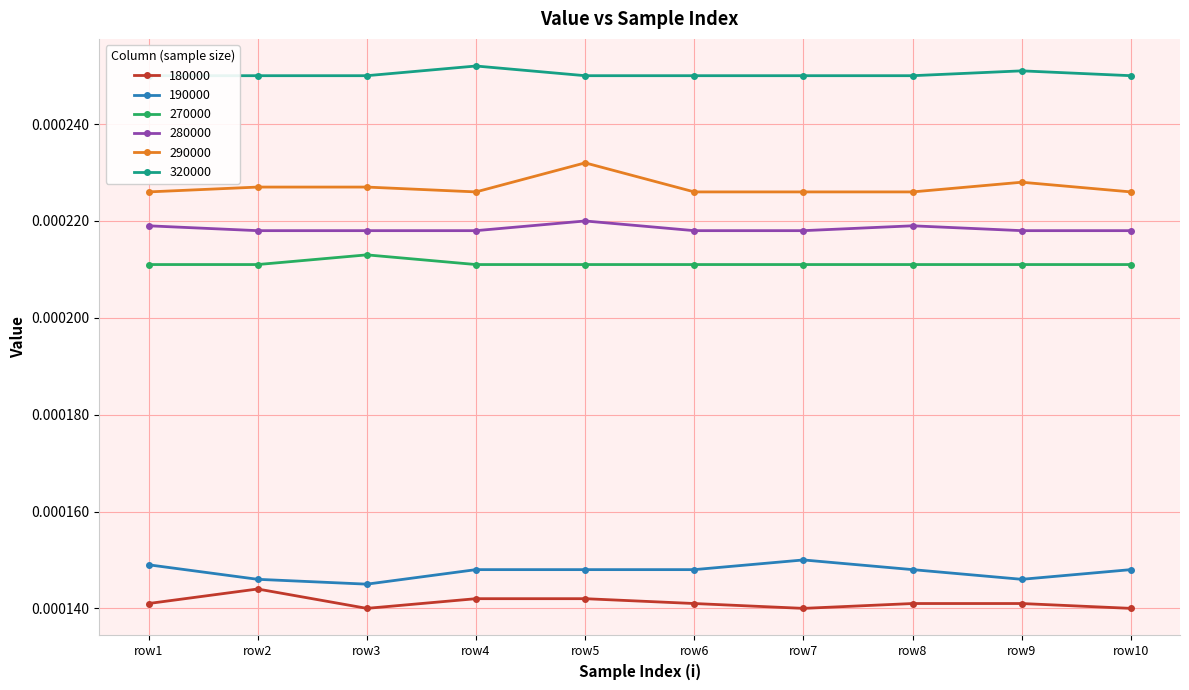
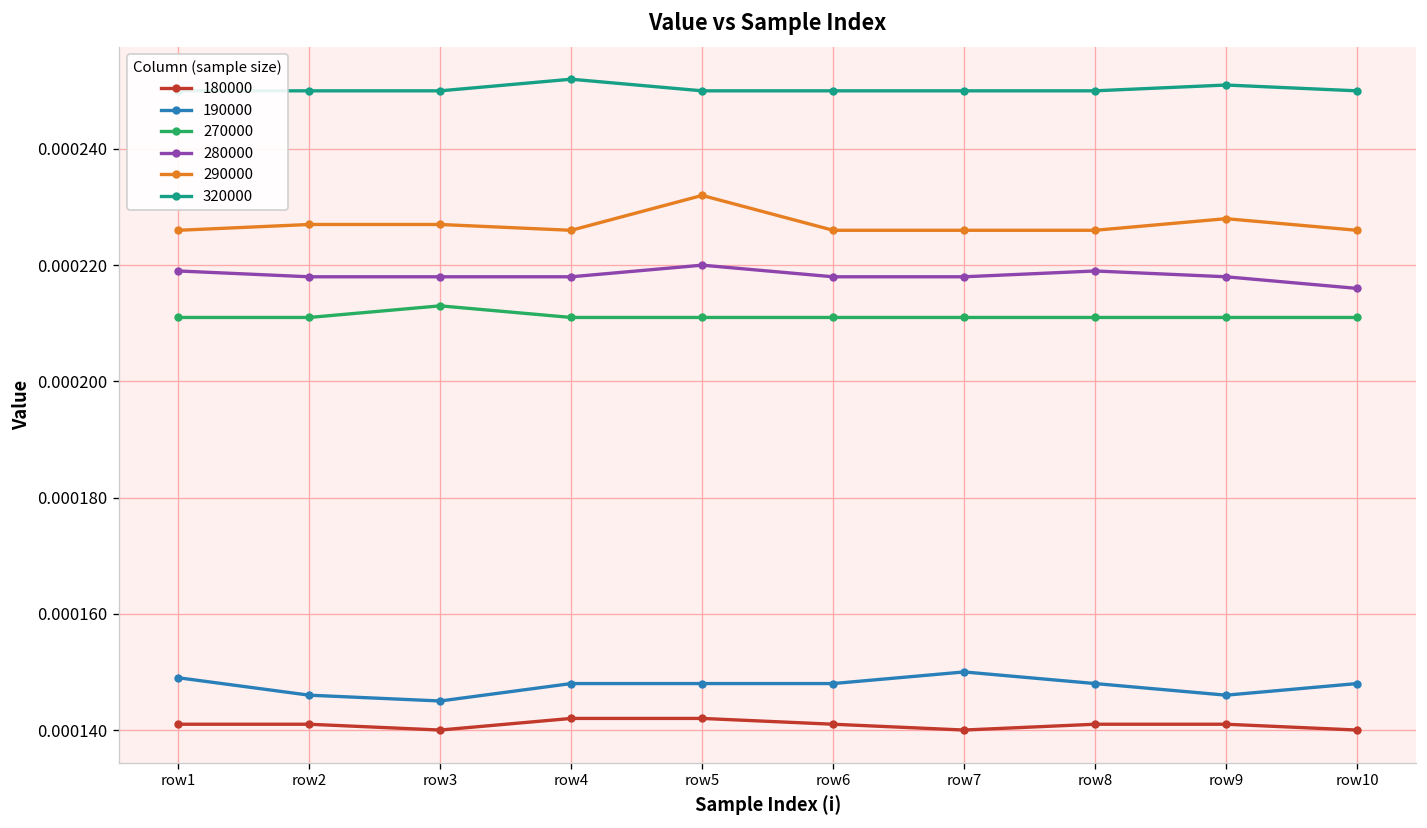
  {
    "180000": {
      "row1": 0.000141,
-     "row2": 0.000144,
+     "row2": 0.000141,
      "row3": 0.000140,
      "row4": 0.000142,
      "row5": 0.000142,
      "row6": 0.000141,
      "row7": 0.000140,
      "row8": 0.000141,
      "row9": 0.000141,
      "row10": 0.000140
    },
    "190000": {
      "row1": 0.000149,
      "row2": 0.000146,
      "row3": 0.000145,
      "row4": 0.000148,
      "row5": 0.000148,
      "row6": 0.000148,
      "row7": 0.000150,
      "row8": 0.000148,
      "row9": 0.000146,
      "row10": 0.000148
    },
    "280000": {
      "row1": 0.000219,
      "row2": 0.000218,
      "row3": 0.000218,
      "row4": 0.000218,
      "row5": 0.000220,
      "row6": 0.000218,
      "row7": 0.000218,
      "row8": 0.000219,
      "row9": 0.000218,
-     "row10": 0.000218
+     "row10": 0.000216
    },
    "290000": {
      "row1": 0.000226,
      "row2": 0.000227,
      "row3": 0.000227,
      "row4": 0.000226,
      "row5": 0.000232,
      "row6": 0.000226,
      "row7": 0.000226,
      "row8": 0.000226,
      "row9": 0.000228,
      "row10": 0.000226
    }
  }
